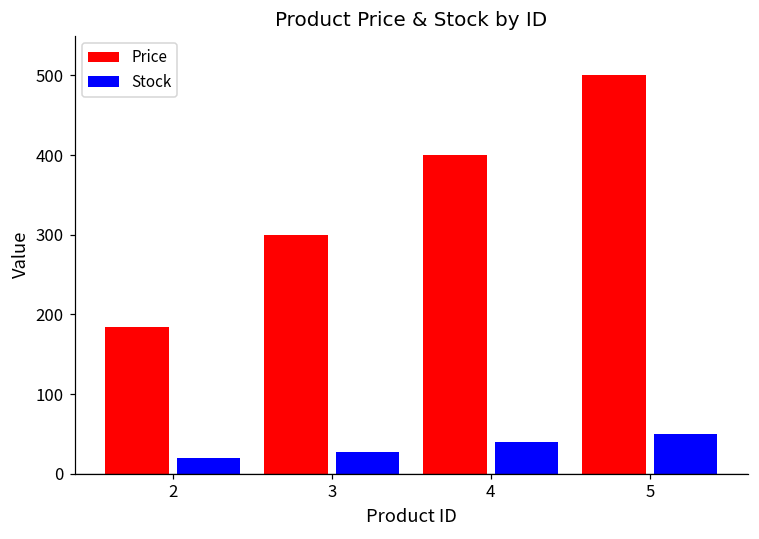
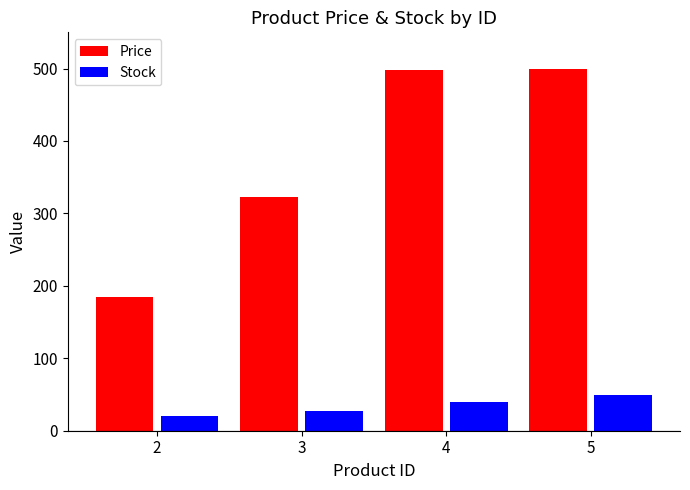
  {
    "Price": {
      "2": 180,
-     "3": 300,
-     "4": 400,
+     "3": 320,
+     "4": 500,
      "5": 500
    },
    "Stock": {
      "2": 20,
      "3": 30,
      "4": 40,
      "5": 50
    }
  }
